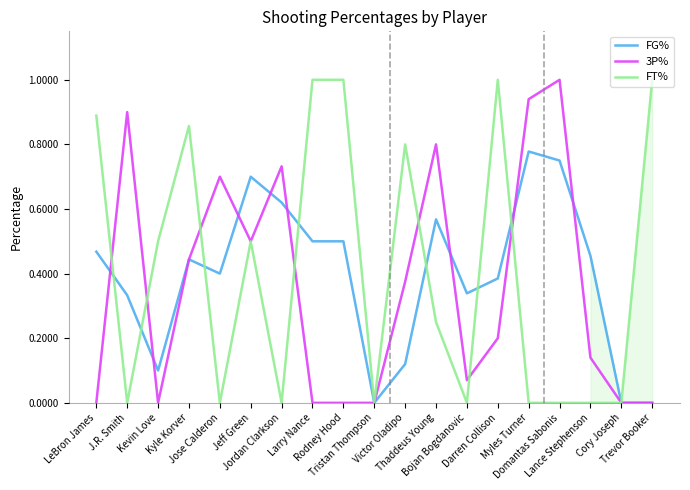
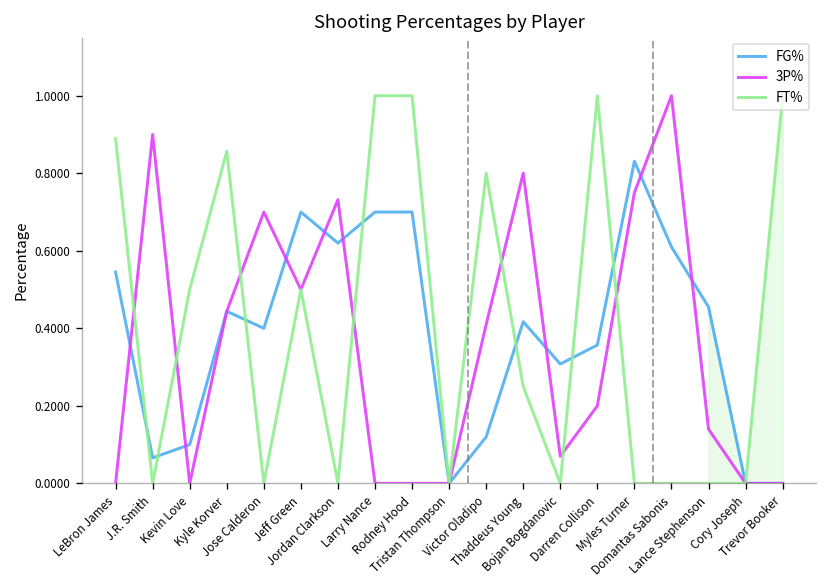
  {
    "FG%": {
-     "LeBron James": 0.47,
-     "J.R. Smith": 0.33,
+     "LeBron James": 0.55,
+     "J.R. Smith": 0.07,
      "Kevin Love": 0.10,
      "Jose Calderon": 0.40,
      "Jeff Green": 0.70,
      "Jordan Clarkson": 0.62,
-     "Larry Nance": 0.5,
-     "Rodney Hood": 0.5,
+     "Larry Nance": 0.7,
+     "Rodney Hood": 0.7,
      "Victor Oladipo": 0.12,
-     "Thaddeus Young": 0.57,
-     "Bojan Bogdanovic": 0.34,
-     "Darren Collison": 0.39,
-     "Myles Turner": 0.78,
-     "Domantas Sabonis": 0.75
+     "Thaddeus Young": 0.42,
+     "Bojan Bogdanovic": 0.31,
+     "Darren Collison": 0.36,
+     "Myles Turner": 0.83,
+     "Domantas Sabonis": 0.61
    },
    "3P%": {
      "LeBron James": 0.00,
      "J.R. Smith": 0.90,
      "Kevin Love": 0.00,
      "Jose Calderon": 0.70,
      "Jordan Clarkson": 0.73,
      "Larry Nance": 0.00,
      "Rodney Hood": 0.00,
-     "Victor Oladipo": 0.38,
+     "Victor Oladipo": 0.41,
      "Thaddeus Young": 0.80,
      "Bojan Bogdanovic": 0.07,
      "Darren Collison": 0.20,
-     "Myles Turner": 0.94,
+     "Myles Turner": 0.75,
      "Domantas Sabonis": 1.00,
      "Lance Stephenson": 0.14
    }
  }
